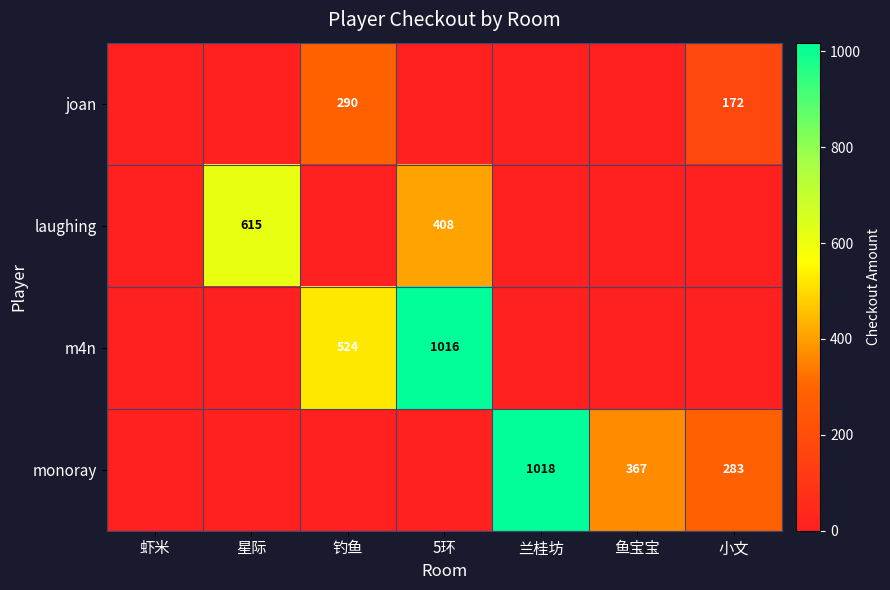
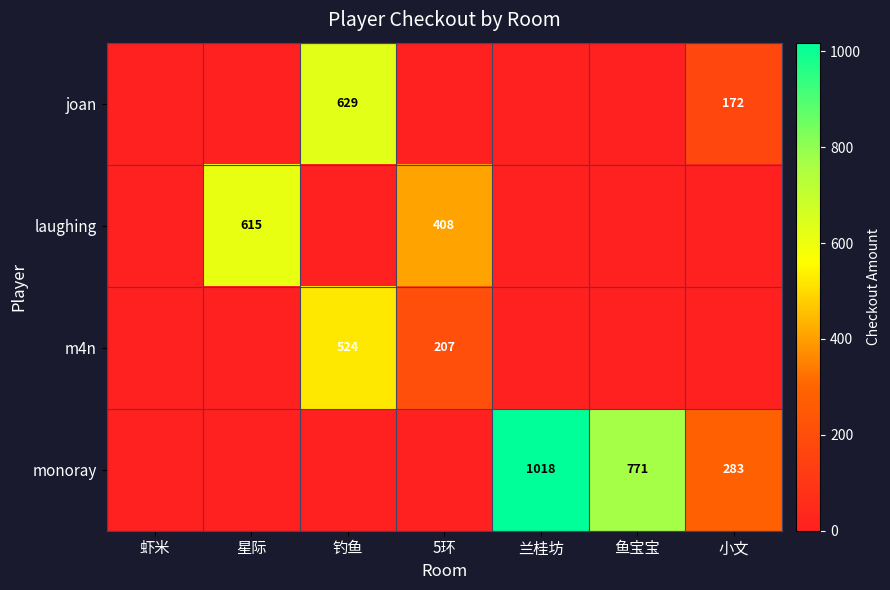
  {
    "joan": {
-     "钓鱼": 290,
+     "钓鱼": 629,
      "小文": 172
    },
    "laughing": {
      "星际": 615,
      "5环": 408
    },
    "m4n": {
      "钓鱼": 524,
-     "5环": 1016
+     "5环": 207
    },
    "monoray": {
      "兰桂坊": 1018,
-     "鱼宝宝": 367,
+     "鱼宝宝": 771,
      "小文": 283
    }
  }
